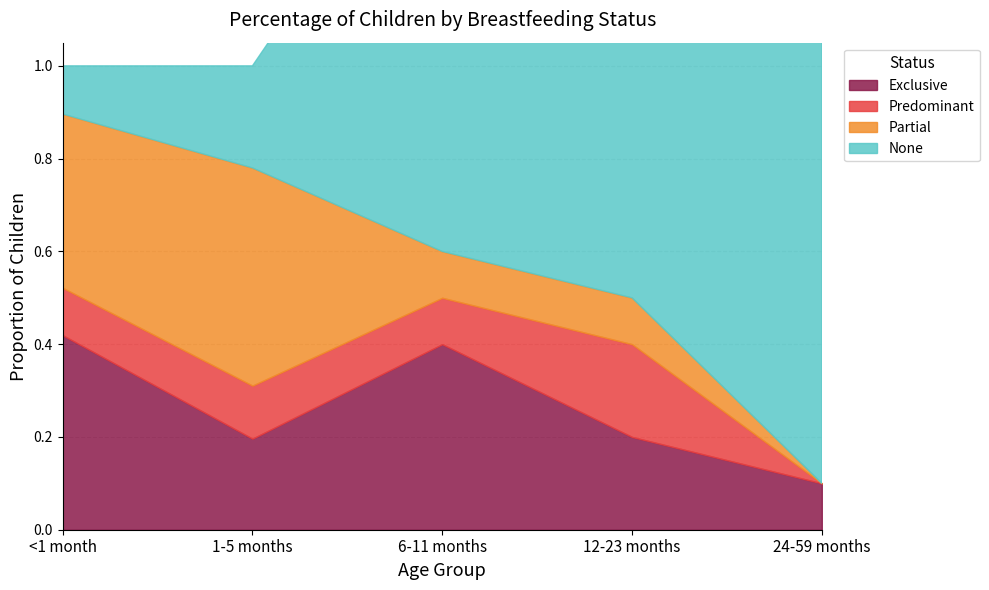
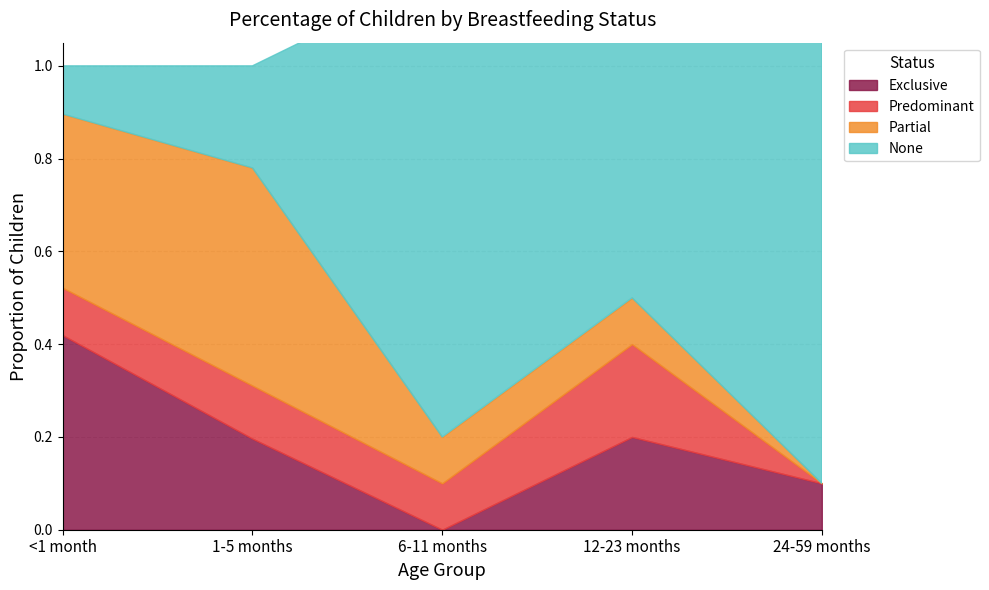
  {
    "Exclusive": {
      "<1 month": 0.42,
      "1-5 months": 0.2,
-     "6-11 months": 0.4,
+     "6-11 months": 0.0,
      "12-23 months": 0.2
    },
    "Predominant": {
      "<1 month": 0.1,
      "1-5 months": 0.11,
      "6-11 months": 0.1,
      "12-23 months": 0.2
    },
    "Partial": {
      "<1 month": 0.37,
      "1-5 months": 0.47,
      "6-11 months": 0.1,
      "12-23 months": 0.1
    },
    "None": {
      "<1 month": 0.1,
      "1-5 months": 0.22
    }
  }
